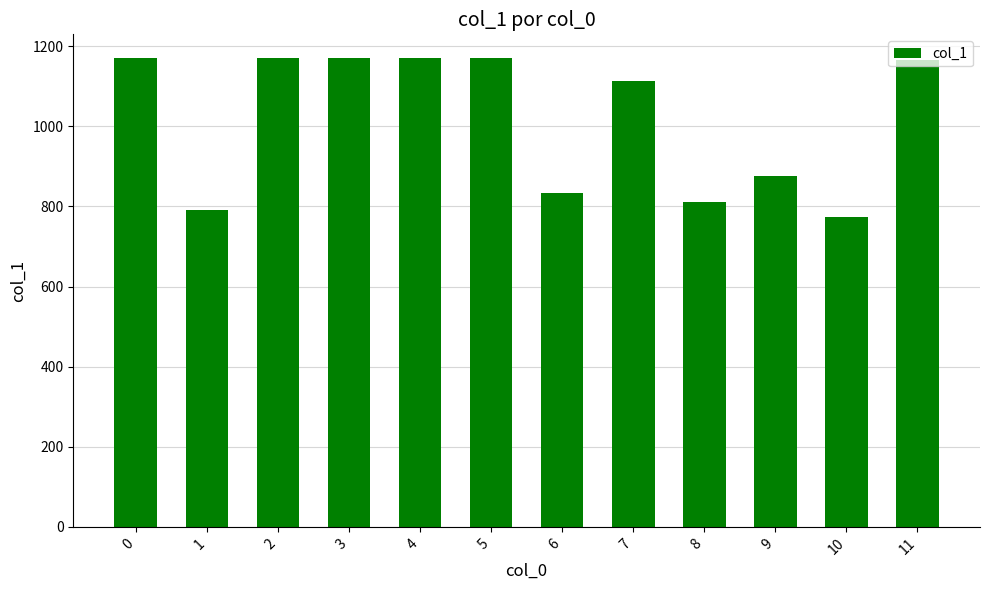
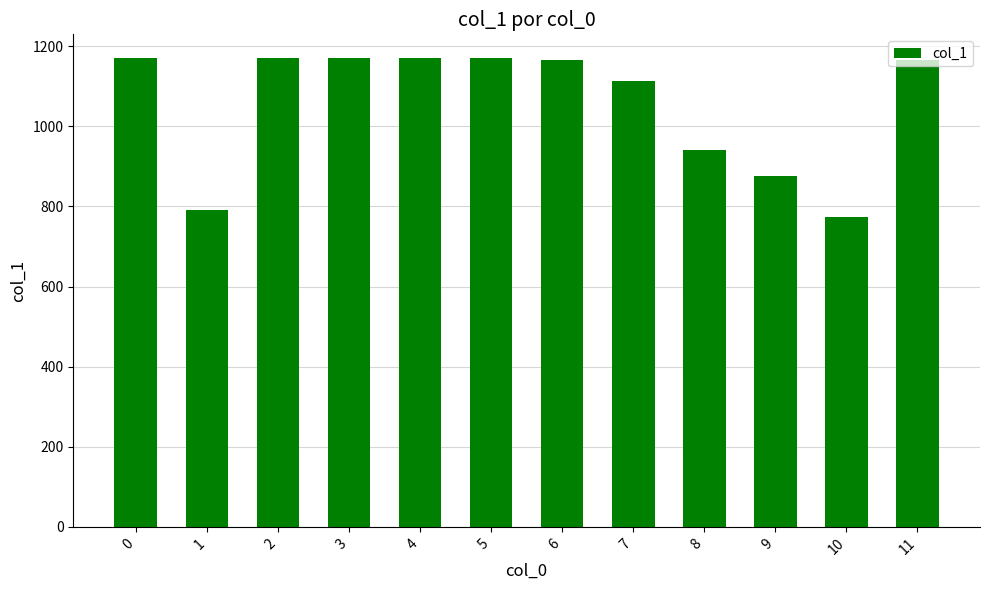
  {
    "0": 1170,
    "1": 790,
    "2": 1170,
    "3": 1170,
    "4": 1170,
    "5": 1170,
-   "6": 830,
+   "6": 1160,
    "7": 1110,
-   "8": 810,
+   "8": 940,
    "9": 880,
    "10": 770
  }
